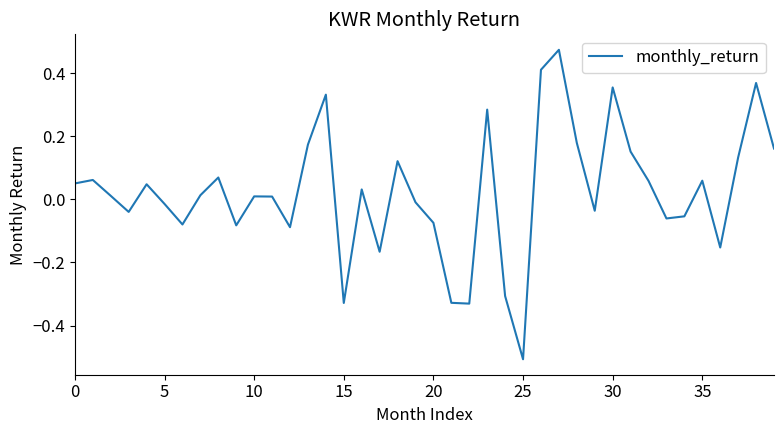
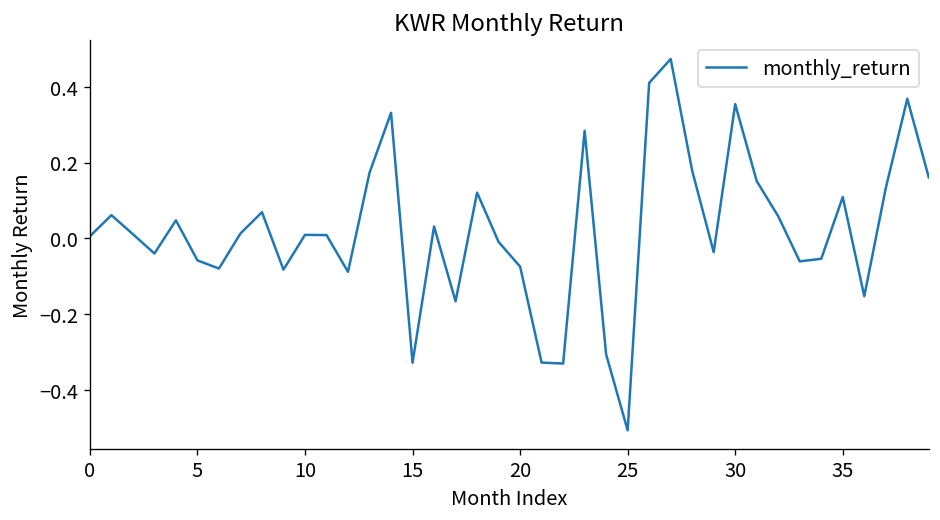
  {
-   "0": 0.05,
-   "5": -0.01,
+   "0": 0.01,
+   "5": -0.06,
    "10": 0.01,
    "15": -0.33,
    "20": -0.07,
    "25": -0.51,
    "30": 0.35,
-   "35": 0.06
+   "35": 0.11
  }
